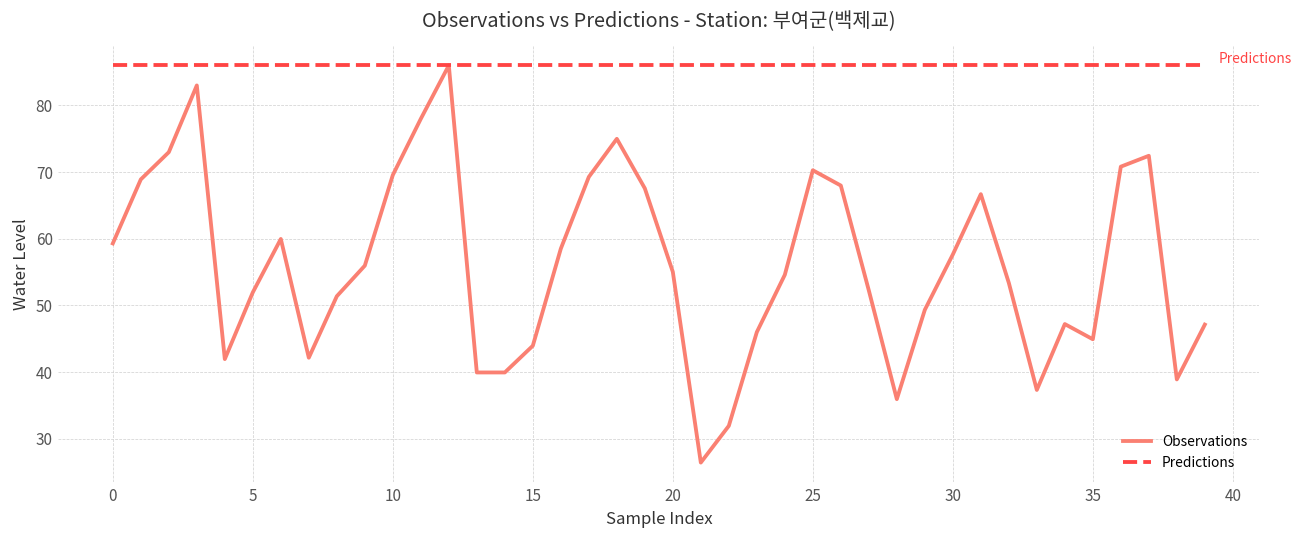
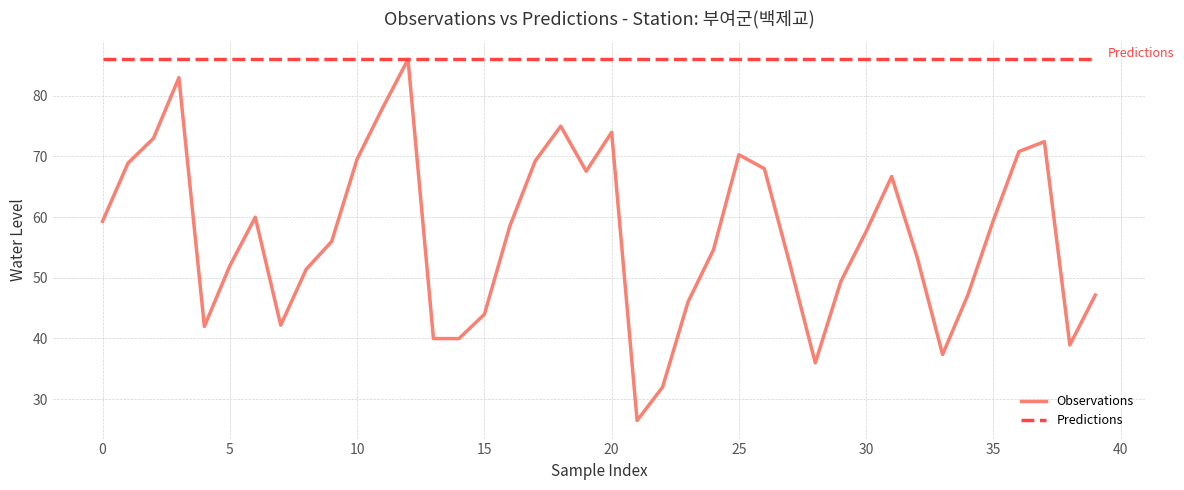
  {
    "Observations": {
      "0": 59,
      "5": 52,
      "10": 70,
      "15": 44,
-     "20": 55,
+     "20": 74,
      "25": 70,
      "30": 58,
-     "35": 45
+     "35": 60
    },
    "Predictions": {
      "0": 86,
      "5": 86,
      "10": 86,
      "15": 86,
      "20": 86,
      "25": 86,
      "30": 86,
      "35": 86
    }
  }
